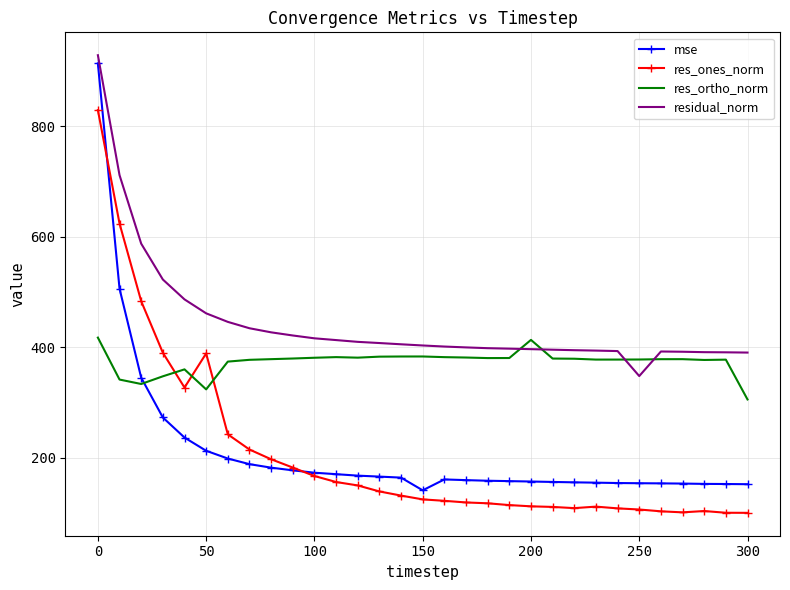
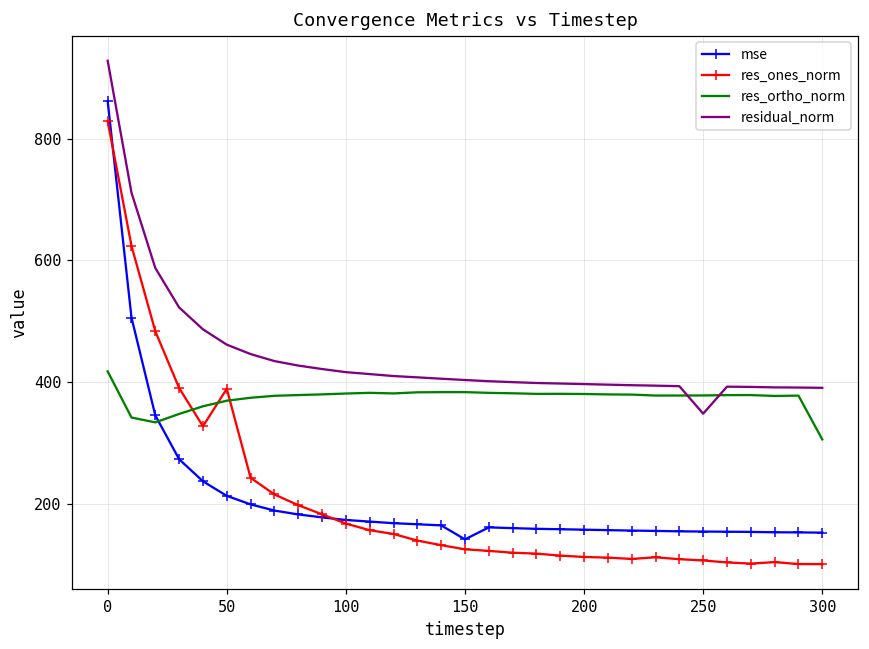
  {
    "mse": {
-     "0": 910,
+     "0": 860,
      "50": 210,
      "100": 170,
      "150": 140,
      "200": 160,
      "250": 150,
      "300": 150
    },
    "res_ones_norm": {
      "0": 830,
      "50": 390,
      "100": 170,
      "150": 130,
      "200": 110,
      "250": 110,
      "300": 100
    },
    "res_ortho_norm": {
      "0": 420,
-     "50": 320,
+     "50": 370,
      "100": 380,
      "150": 380,
-     "200": 410,
+     "200": 380,
      "250": 380,
      "300": 310
    },
    "residual_norm": {
      "0": 930,
      "50": 460,
      "100": 420,
      "150": 400,
      "200": 400,
      "250": 350,
      "300": 390
    }
  }
